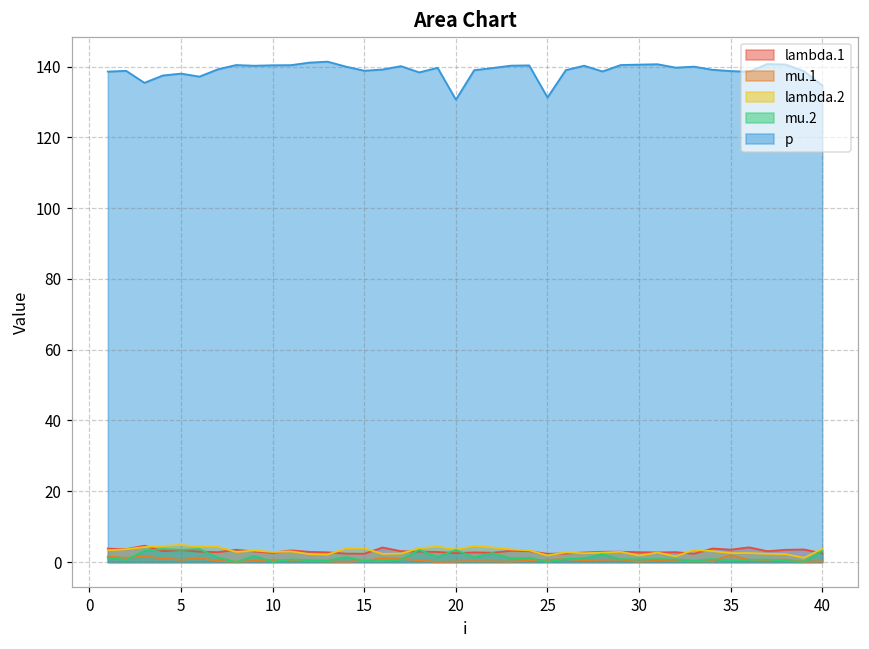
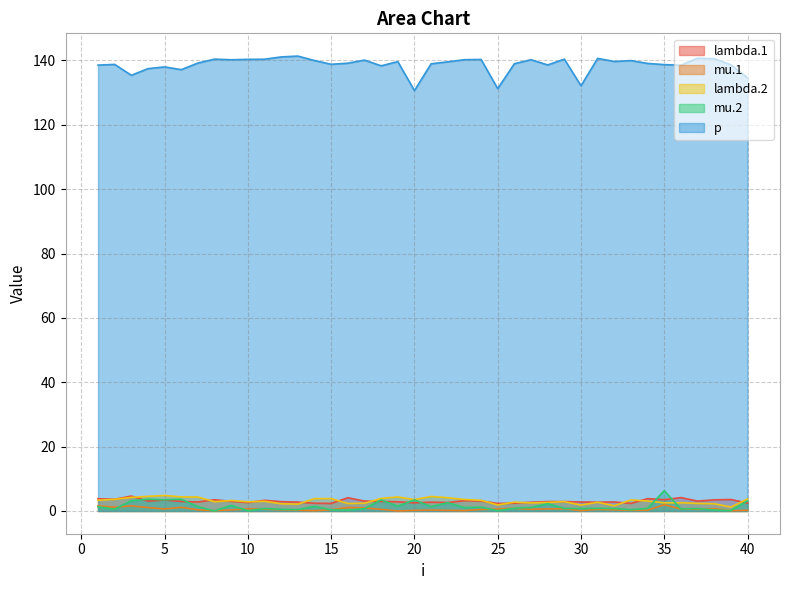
  {
    "mu.2": {
-     "35": 0
+     "35": 6
    },
    "p": {
      "5": 138,
      "10": 140,
      "15": 139,
      "20": 131,
      "25": 131,
-     "30": 141,
+     "30": 132,
      "35": 139
    }
  }
